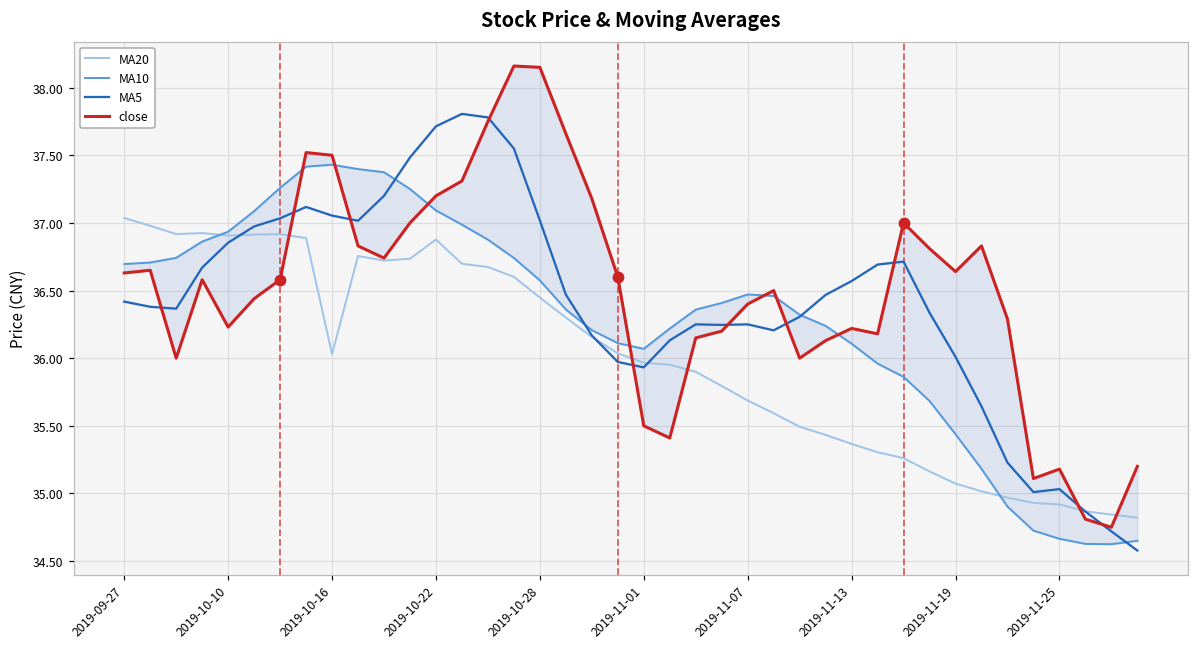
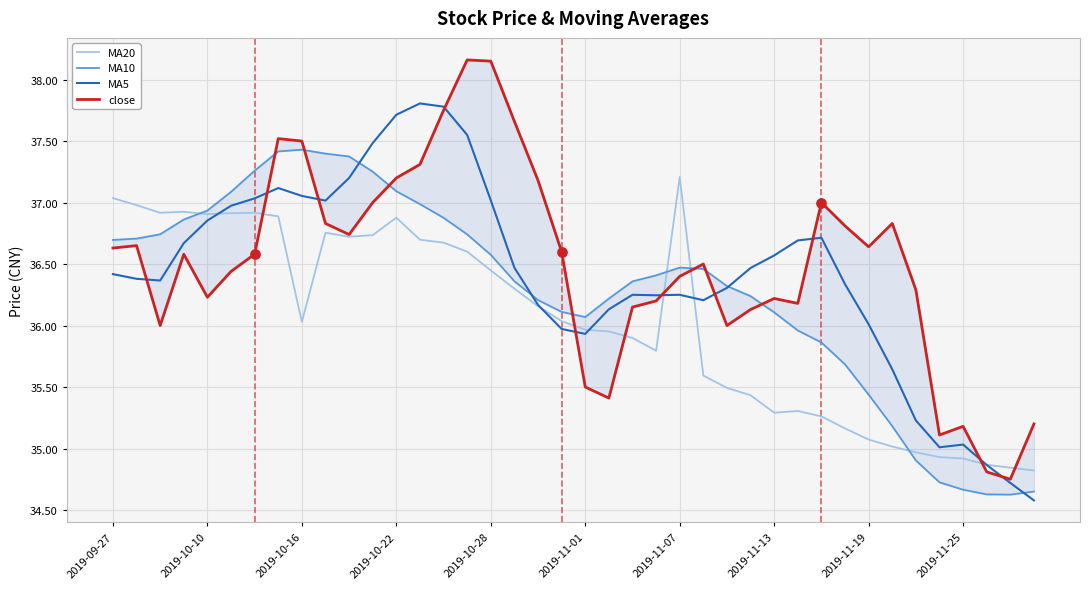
  {
    "MA20": {
      "2019-09-27": 37.04,
      "2019-10-10": 36.91,
      "2019-10-16": 36.03,
      "2019-10-22": 36.88,
      "2019-10-28": 36.45,
      "2019-11-01": 35.97,
-     "2019-11-07": 35.69,
-     "2019-11-13": 35.37,
+     "2019-11-07": 37.21,
+     "2019-11-13": 35.29,
      "2019-11-19": 35.07,
      "2019-11-25": 34.92
    }
  }
